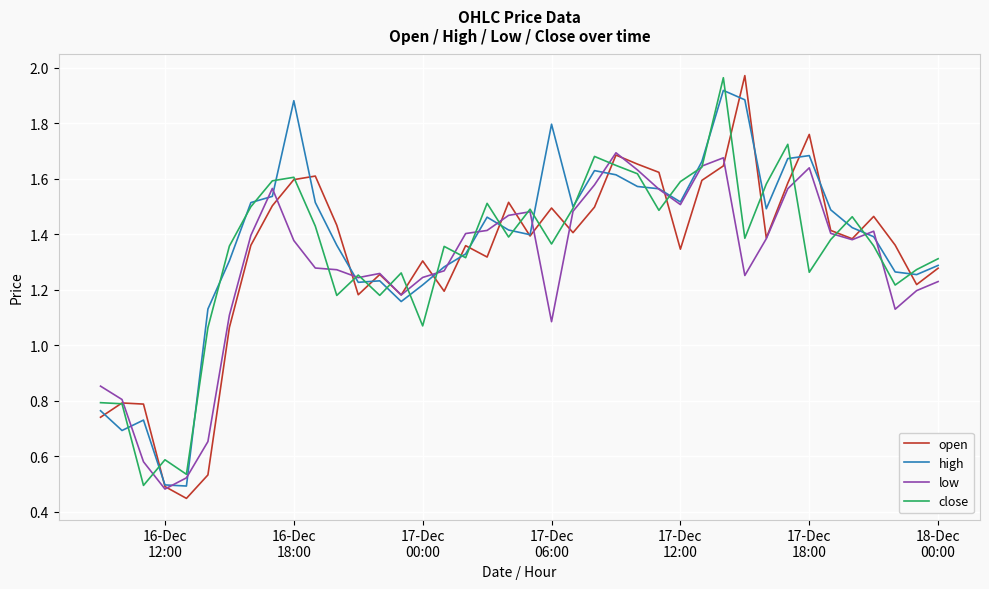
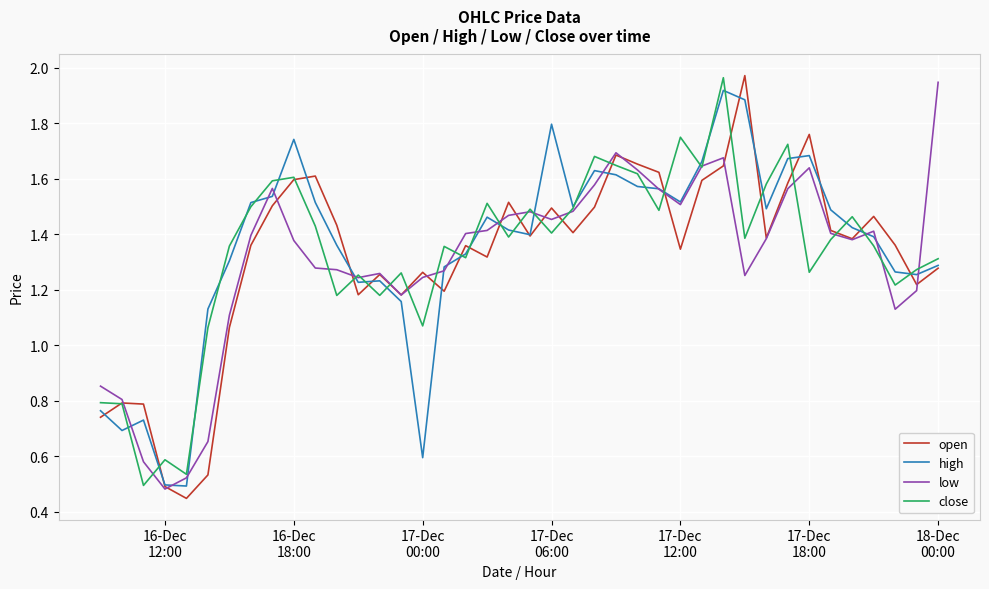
  {
    "open": {
-     "17-Dec 00:00": 1.30,
+     "17-Dec 00:00": 1.26,
      "17-Dec 06:00": 1.49,
      "17-Dec 12:00": 1.35,
      "17-Dec 18:00": 1.76,
      "18-Dec 00:00": 1.28
    },
    "high": {
-     "16-Dec 18:00": 1.88,
-     "17-Dec 00:00": 1.22,
+     "16-Dec 18:00": 1.74,
+     "17-Dec 00:00": 0.59,
      "17-Dec 06:00": 1.80,
      "17-Dec 12:00": 1.52,
      "17-Dec 18:00": 1.68,
      "18-Dec 00:00": 1.29
    },
    "low": {
      "16-Dec 18:00": 1.38,
      "17-Dec 00:00": 1.24,
-     "17-Dec 06:00": 1.09,
+     "17-Dec 06:00": 1.45,
      "17-Dec 12:00": 1.51,
      "17-Dec 18:00": 1.64,
-     "18-Dec 00:00": 1.23
+     "18-Dec 00:00": 1.95
    },
    "close": {
      "16-Dec 12:00": 0.59,
      "17-Dec 00:00": 1.07,
-     "17-Dec 06:00": 1.37,
-     "17-Dec 12:00": 1.59,
+     "17-Dec 06:00": 1.40,
+     "17-Dec 12:00": 1.75,
      "17-Dec 18:00": 1.26,
      "18-Dec 00:00": 1.31
    }
  }
